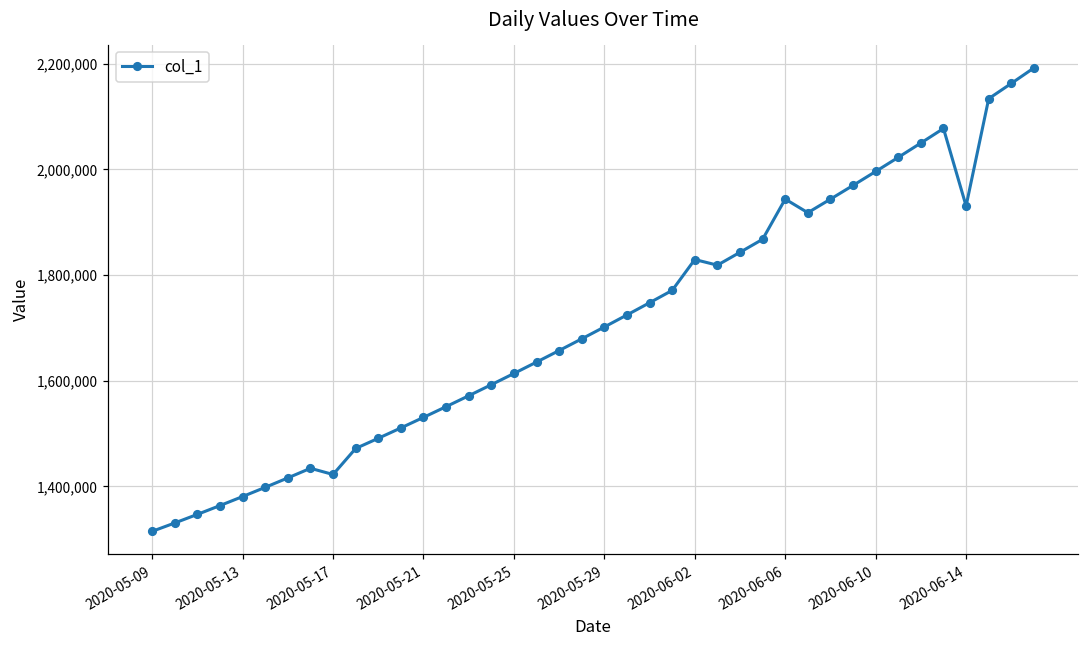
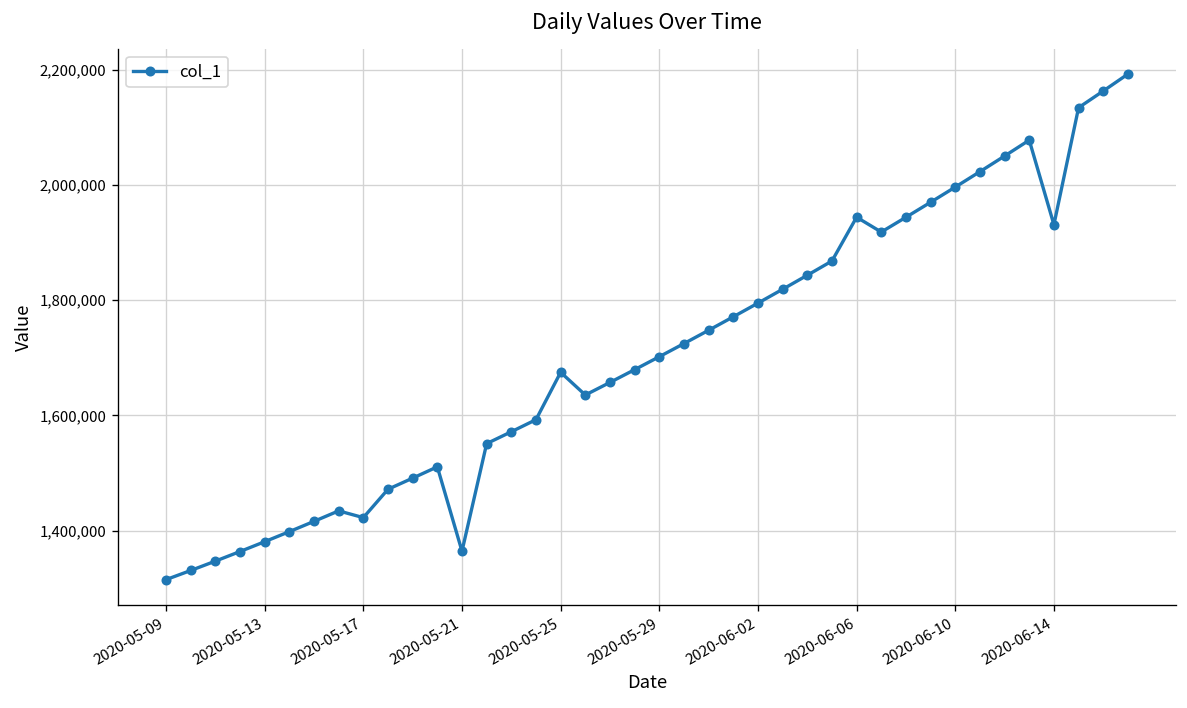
  {
    "2020-05-09": "1,320,000",
    "2020-05-13": "1,380,000",
    "2020-05-17": "1,420,000",
-   "2020-05-21": "1,530,000",
-   "2020-05-25": "1,610,000",
+   "2020-05-21": "1,360,000",
+   "2020-05-25": "1,670,000",
    "2020-05-29": "1,700,000",
-   "2020-06-02": "1,830,000",
+   "2020-06-02": "1,790,000",
    "2020-06-06": "1,940,000",
    "2020-06-10": "2,000,000",
    "2020-06-14": "1,930,000"
  }
